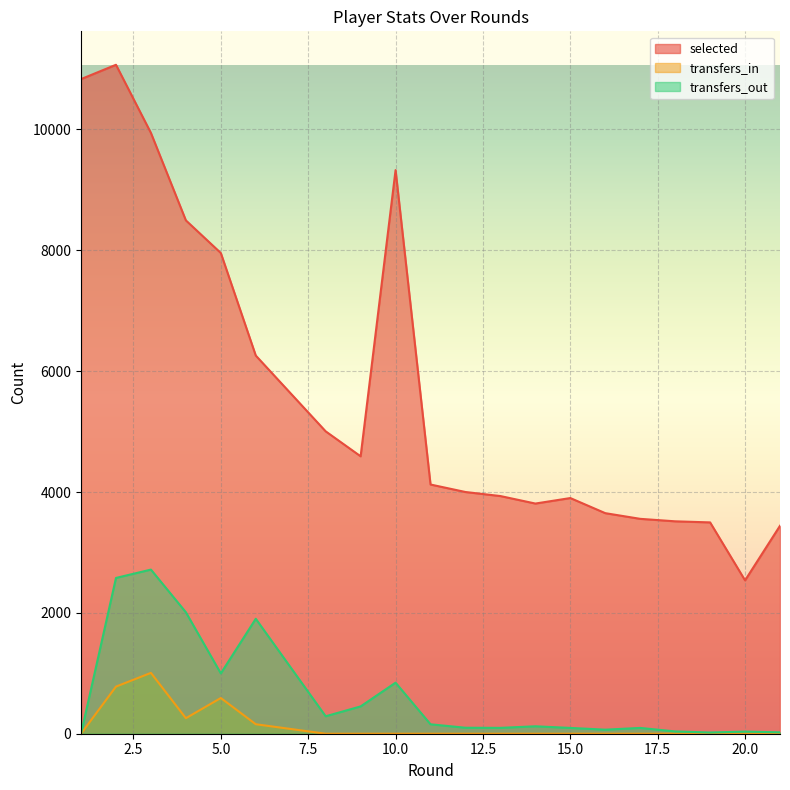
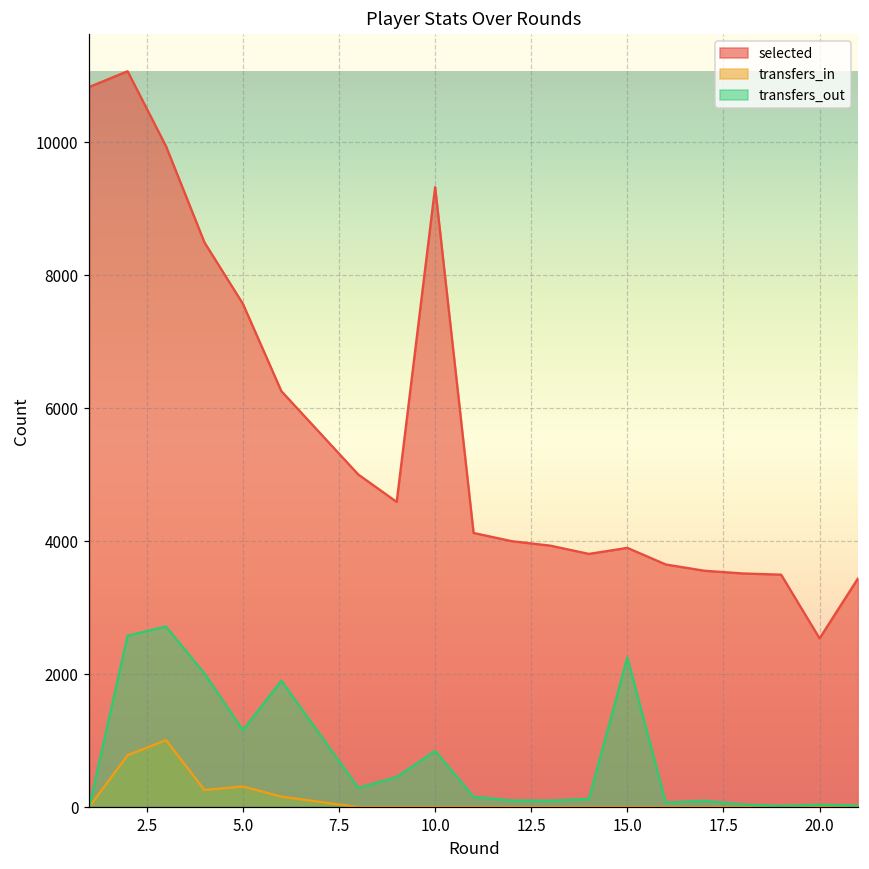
  {
    "selected": {
-     "5.0": 8000,
+     "5.0": 7600,
      "10.0": 9300,
      "15.0": 3900,
      "20.0": 2500
    },
    "transfers_in": {
-     "5.0": 600,
+     "5.0": 300,
      "10.0": 0,
      "15.0": 0
    },
    "transfers_out": {
-     "5.0": 1000,
+     "5.0": 1200,
      "10.0": 800,
-     "15.0": 100
+     "15.0": 2300
    }
  }
